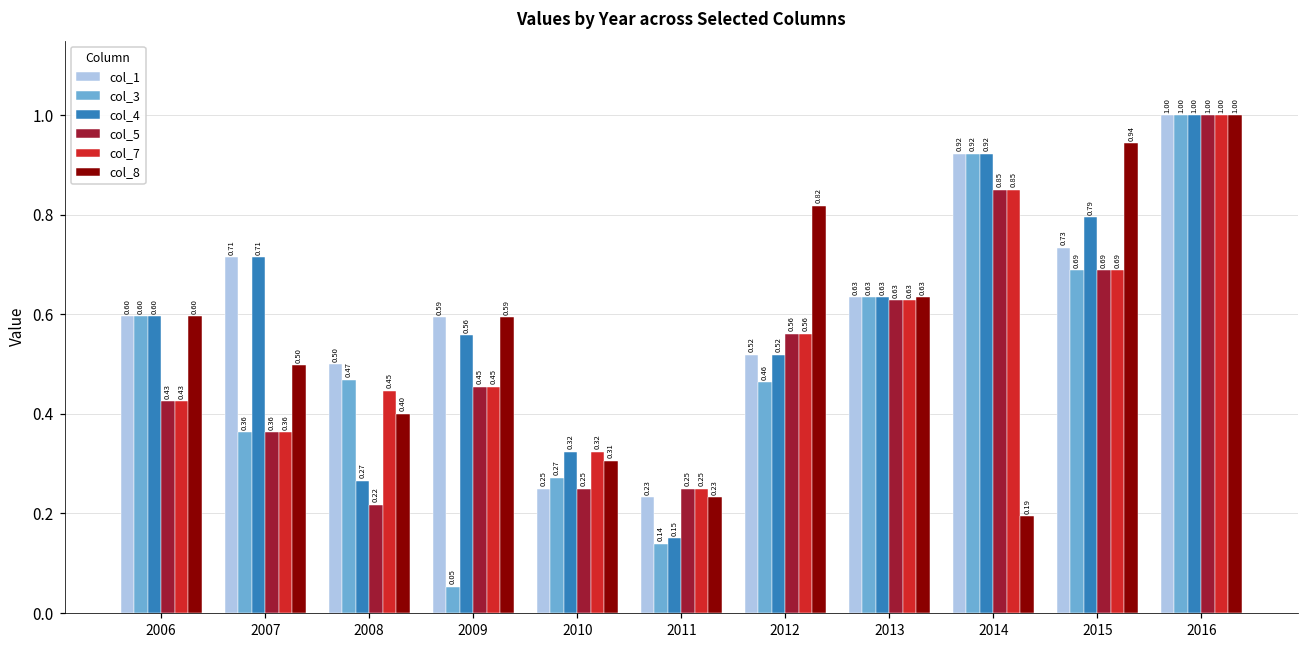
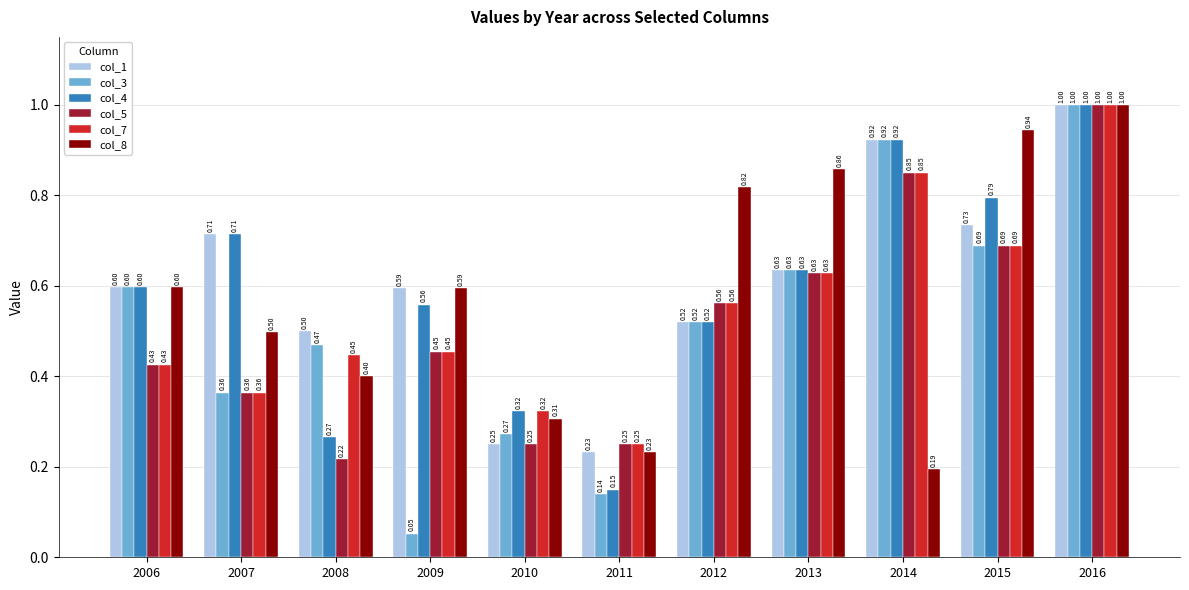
  {
    "col_1": {
      "2006": 0.60,
      "2007": 0.71,
      "2008": 0.50,
      "2009": 0.59,
      "2010": 0.25,
      "2011": 0.23,
      "2012": 0.52,
      "2013": 0.63,
      "2014": 0.92,
      "2015": 0.73,
      "2016": 1.00
    },
    "col_3": {
      "2006": 0.60,
      "2007": 0.36,
      "2008": 0.47,
      "2009": 0.05,
      "2010": 0.27,
      "2011": 0.14,
-     "2012": 0.46,
+     "2012": 0.52,
      "2013": 0.63,
      "2014": 0.92,
      "2015": 0.69,
      "2016": 1.00
    },
    "col_4": {
      "2006": 0.60,
      "2007": 0.71,
      "2008": 0.27,
      "2009": 0.56,
      "2010": 0.32,
      "2011": 0.15,
      "2012": 0.52,
      "2013": 0.63,
      "2014": 0.92,
      "2015": 0.79,
      "2016": 1.00
    },
    "col_8": {
      "2006": 0.60,
      "2007": 0.50,
      "2008": 0.40,
      "2009": 0.59,
      "2010": 0.31,
      "2011": 0.23,
      "2012": 0.82,
-     "2013": 0.63,
+     "2013": 0.86,
      "2014": 0.19,
      "2015": 0.94,
      "2016": 1.00
    }
  }
